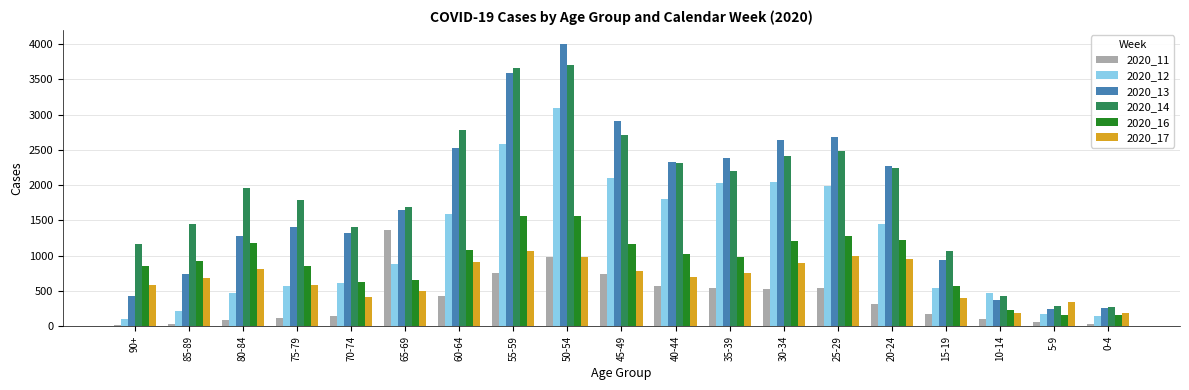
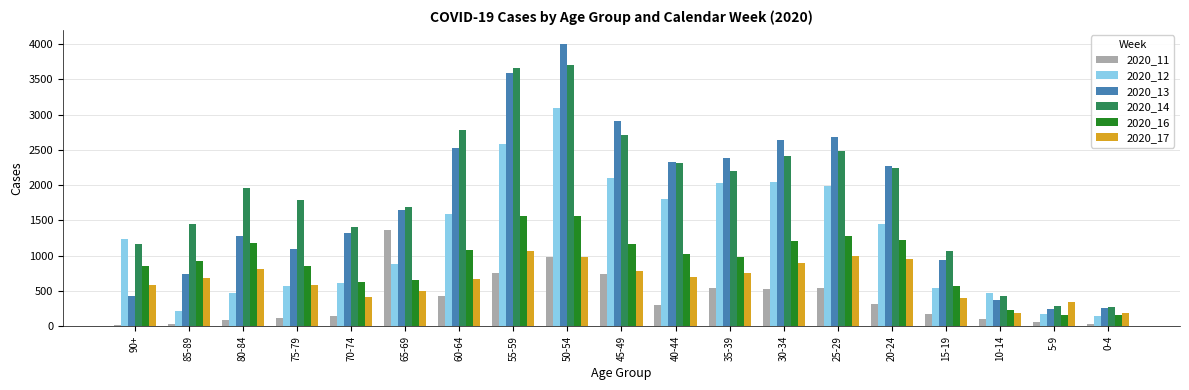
  {
    "2020_11": {
      "85-89": 0,
      "80-84": 100,
      "75-79": 100,
      "70-74": 100,
      "65-69": 1400,
      "60-64": 400,
      "55-59": 700,
      "50-54": 1000,
      "45-49": 700,
-     "40-44": 600,
+     "40-44": 300,
      "35-39": 500,
      "30-34": 500,
      "25-29": 500,
      "20-24": 300,
      "15-19": 200,
      "10-14": 100,
      "5-9": 100
    },
    "2020_12": {
-     "90+": 100,
+     "90+": 1200,
      "85-89": 200,
      "80-84": 500,
      "75-79": 600,
      "70-74": 600,
      "65-69": 900,
      "60-64": 1600,
      "55-59": 2600,
      "50-54": 3100,
      "45-49": 2100,
      "40-44": 1800,
      "35-39": 2000,
      "30-34": 2000,
      "25-29": 2000,
      "20-24": 1400,
      "15-19": 500,
      "10-14": 500,
      "5-9": 200,
      "0-4": 100
    },
    "2020_13": {
      "90+": 400,
      "85-89": 700,
      "80-84": 1300,
-     "75-79": 1400,
+     "75-79": 1100,
      "70-74": 1300,
      "65-69": 1600,
      "60-64": 2500,
      "55-59": 3600,
      "50-54": 4000,
      "45-49": 2900,
      "40-44": 2300,
      "35-39": 2400,
      "30-34": 2600,
      "25-29": 2700,
      "20-24": 2300,
      "15-19": 900,
      "10-14": 400,
      "5-9": 200,
      "0-4": 300
    },
    "2020_17": {
      "90+": 600,
      "85-89": 700,
      "80-84": 800,
      "75-79": 600,
      "70-74": 400,
      "65-69": 500,
-     "60-64": 900,
+     "60-64": 700,
      "55-59": 1100,
      "50-54": 1000,
      "45-49": 800,
      "40-44": 700,
      "35-39": 800,
      "30-34": 900,
      "25-29": 1000,
      "20-24": 1000,
      "15-19": 400,
      "10-14": 200,
      "5-9": 300,
      "0-4": 200
    }
  }
